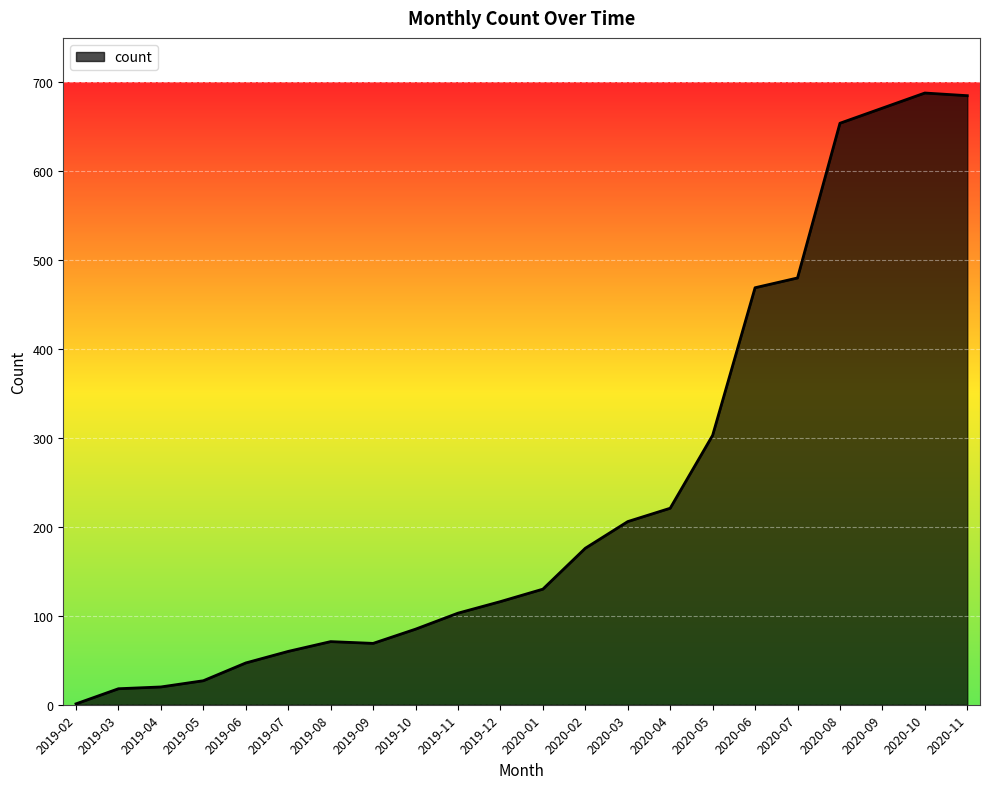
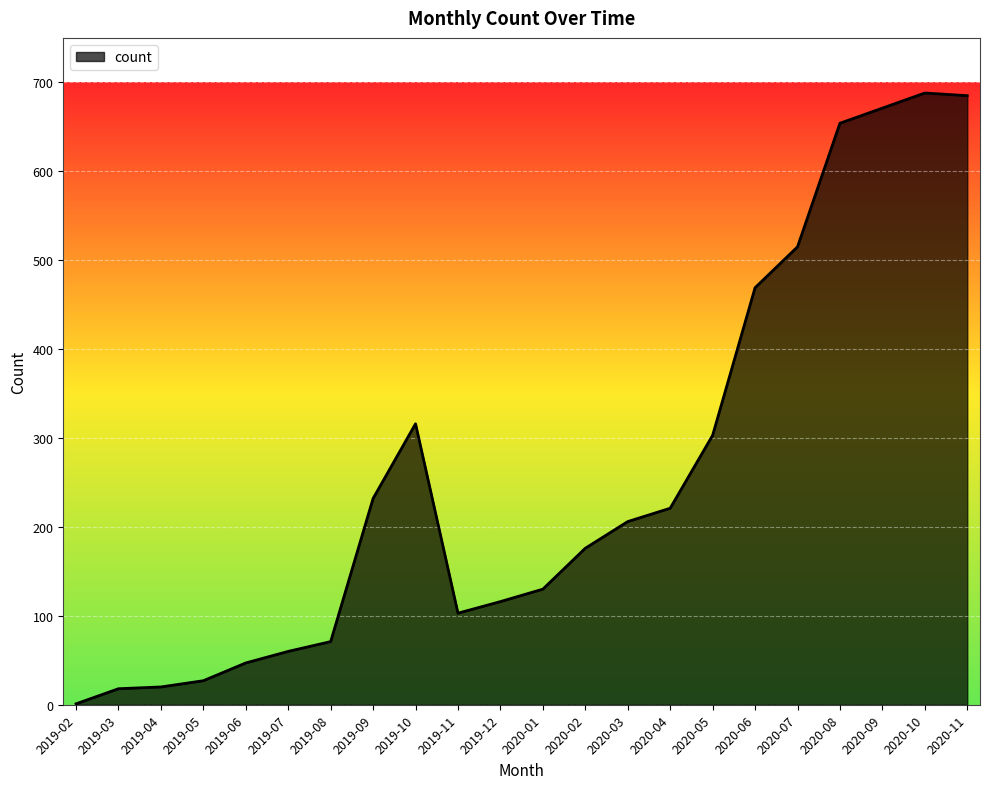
  {
    "2019-02": 0,
    "2019-03": 20,
    "2019-04": 20,
    "2019-05": 30,
    "2019-06": 50,
    "2019-07": 60,
    "2019-08": 70,
-   "2019-09": 70,
-   "2019-10": 90,
+   "2019-09": 230,
+   "2019-10": 320,
    "2019-11": 100,
    "2019-12": 120,
    "2020-01": 130,
    "2020-02": 180,
    "2020-03": 210,
    "2020-04": 220,
    "2020-05": 300,
    "2020-06": 470,
-   "2020-07": 480,
+   "2020-07": 520,
    "2020-08": 650,
    "2020-09": 670,
    "2020-10": 690,
    "2020-11": 690
  }
